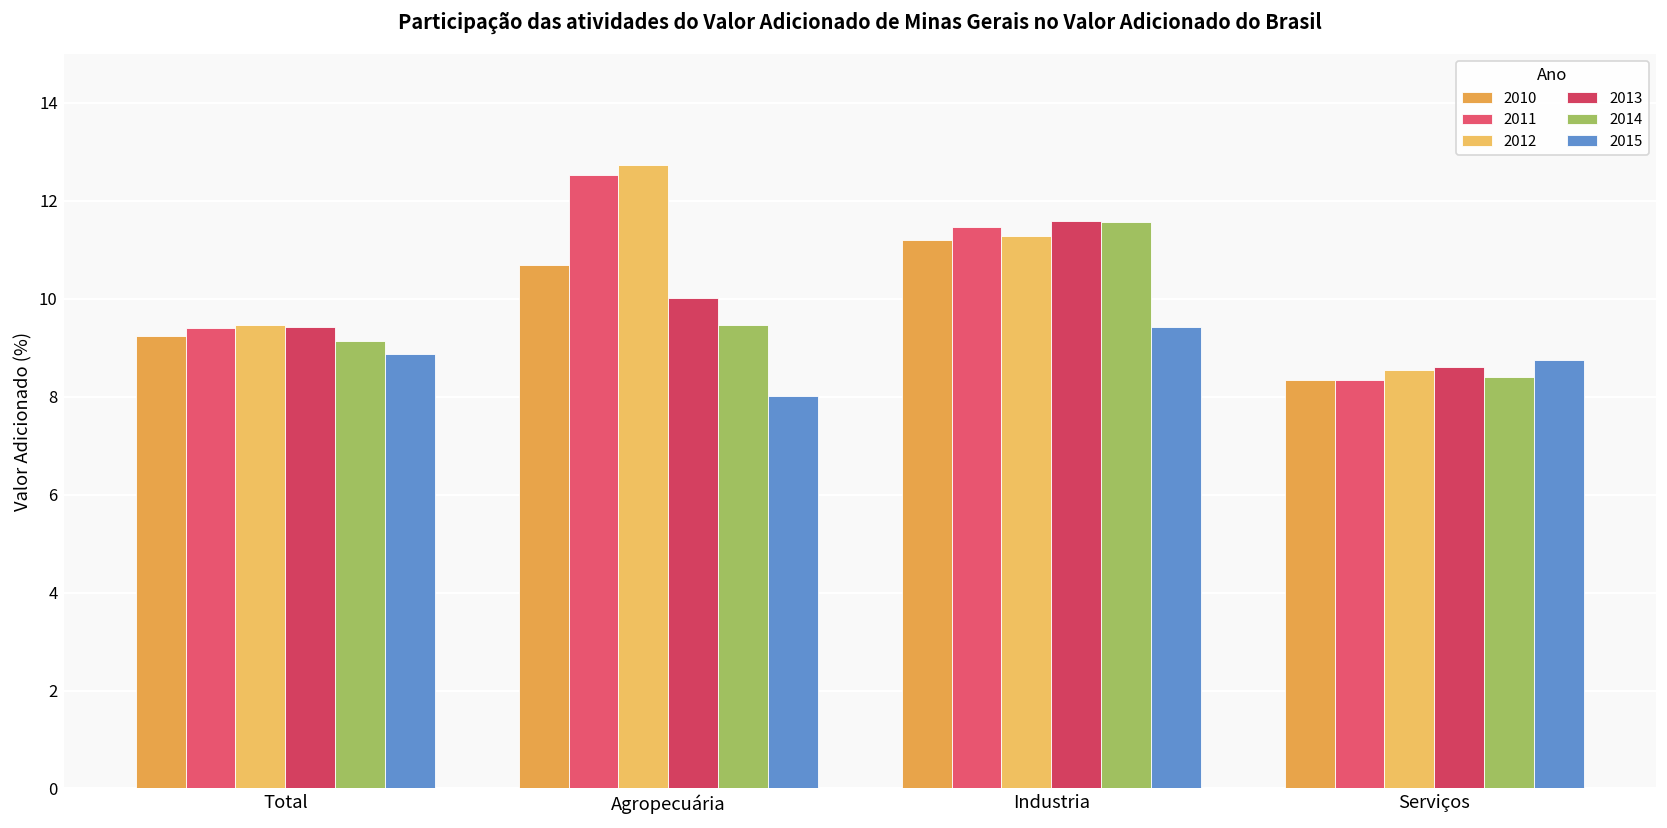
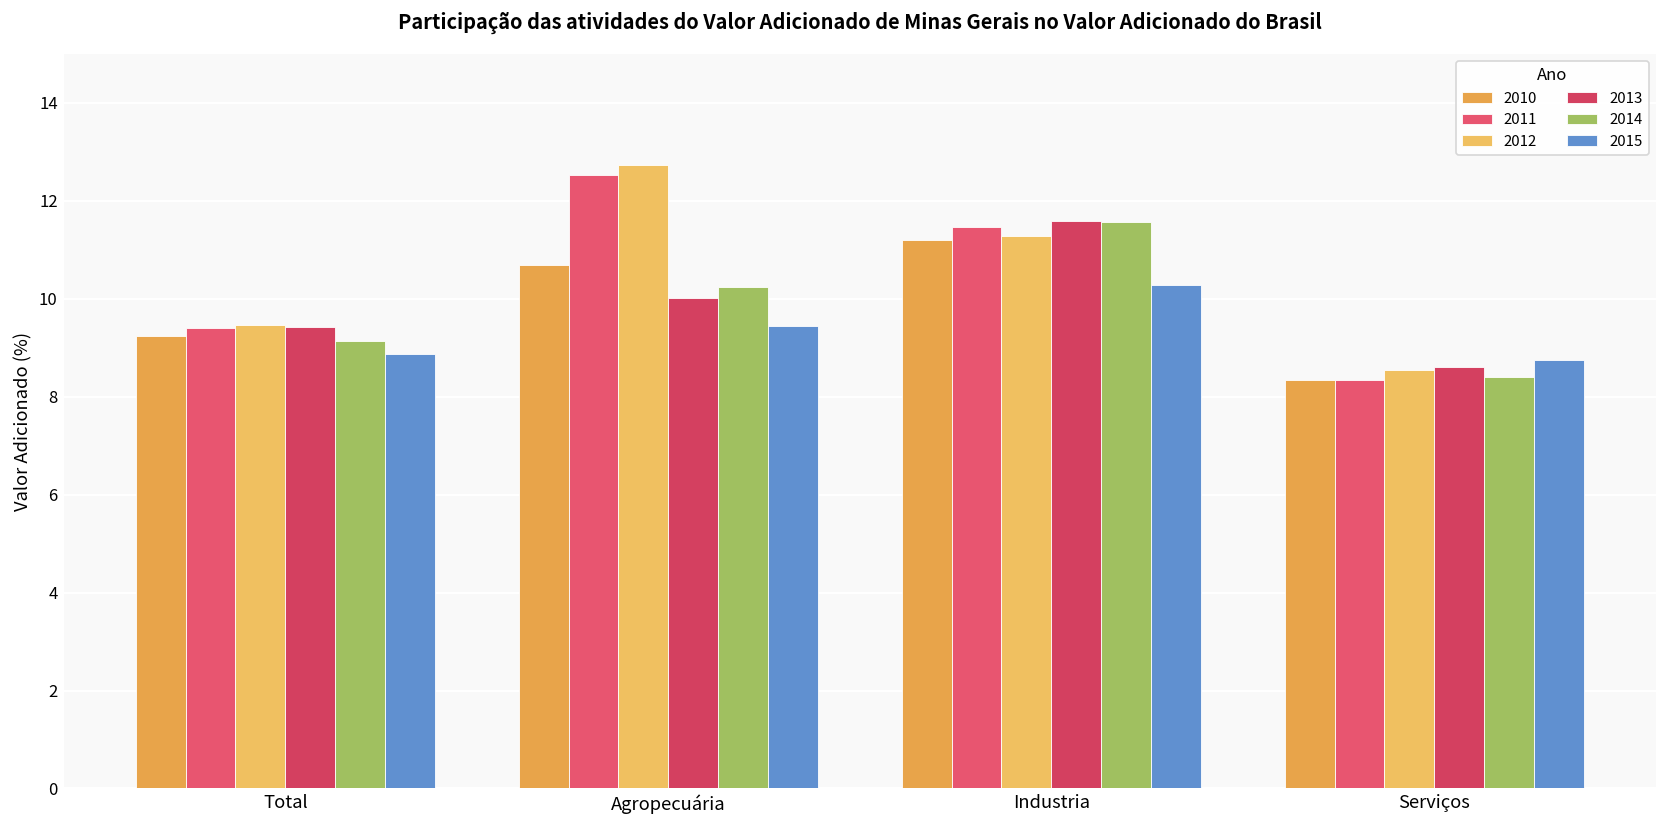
  {
    "2014": {
      "Total": 9.1,
-     "Agropecuária": 9.5,
+     "Agropecuária": 10.2,
      "Industria": 11.6,
      "Serviços": 8.4
    },
    "2015": {
      "Total": 8.9,
-     "Agropecuária": 8.0,
-     "Industria": 9.4,
+     "Agropecuária": 9.4,
+     "Industria": 10.3,
      "Serviços": 8.7
    }
  }
